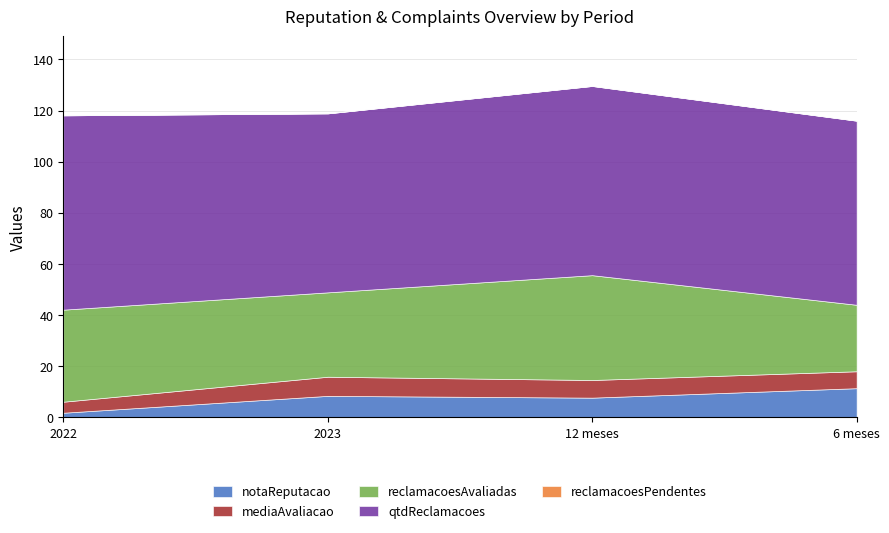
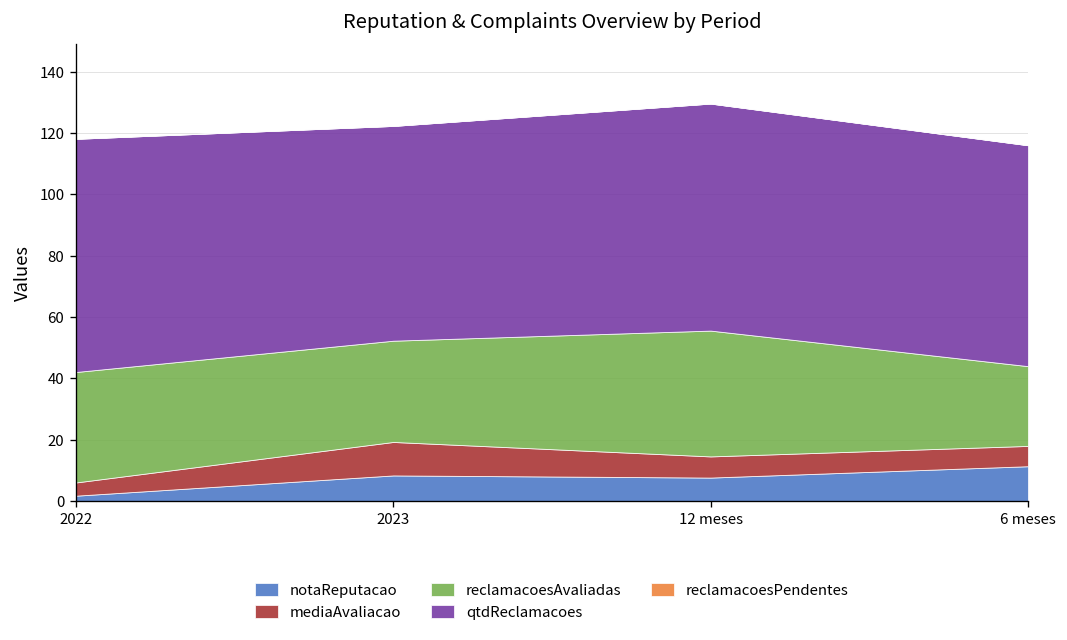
  {
    "notaReputacao": {
      "2022": 2,
      "2023": 8,
      "12 meses": 8,
      "6 meses": 11
    },
    "mediaAvaliacao": {
      "2022": 4,
-     "2023": 7,
+     "2023": 11,
      "12 meses": 7,
      "6 meses": 7
    },
    "reclamacoesAvaliadas": {
      "2022": 36,
      "2023": 33,
      "12 meses": 41,
      "6 meses": 26
    }
  }
